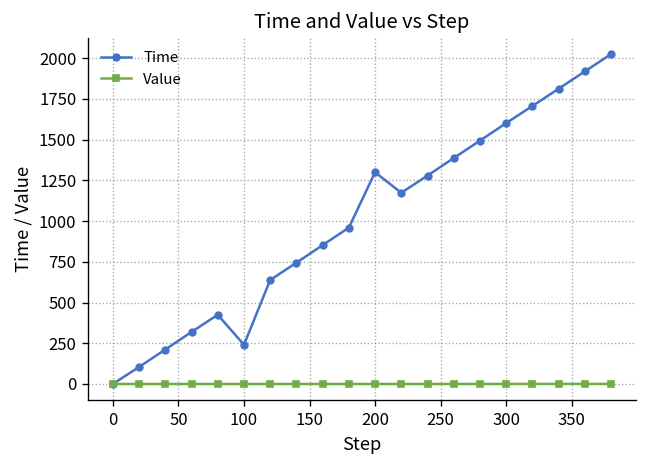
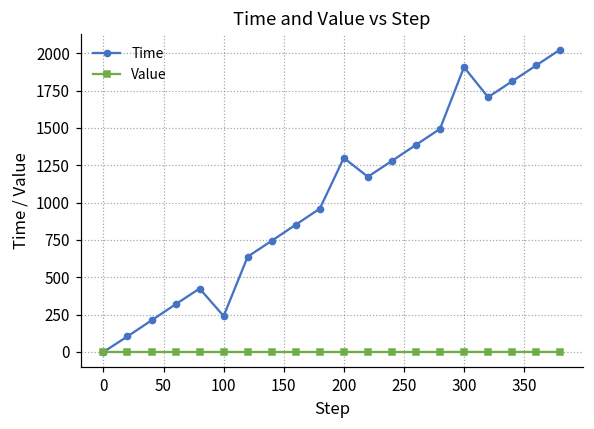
  {
    "Time": {
      "100": 240,
      "200": 1300,
-     "300": 1600
+     "300": 1910
    },
    "Value": {
      "100": 0,
      "200": 0,
      "300": 0
    }
  }
